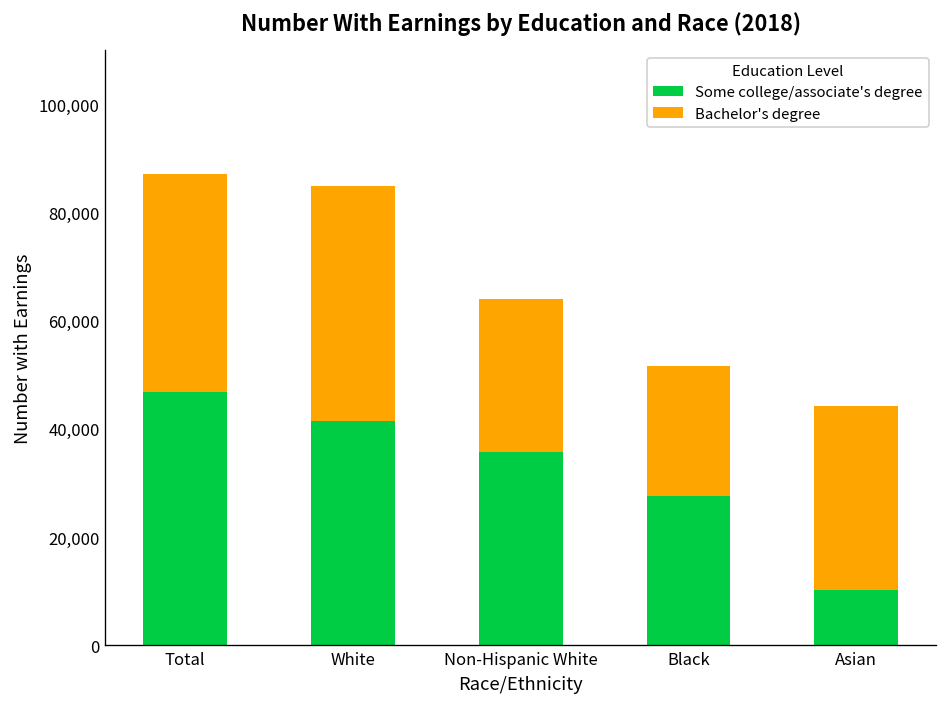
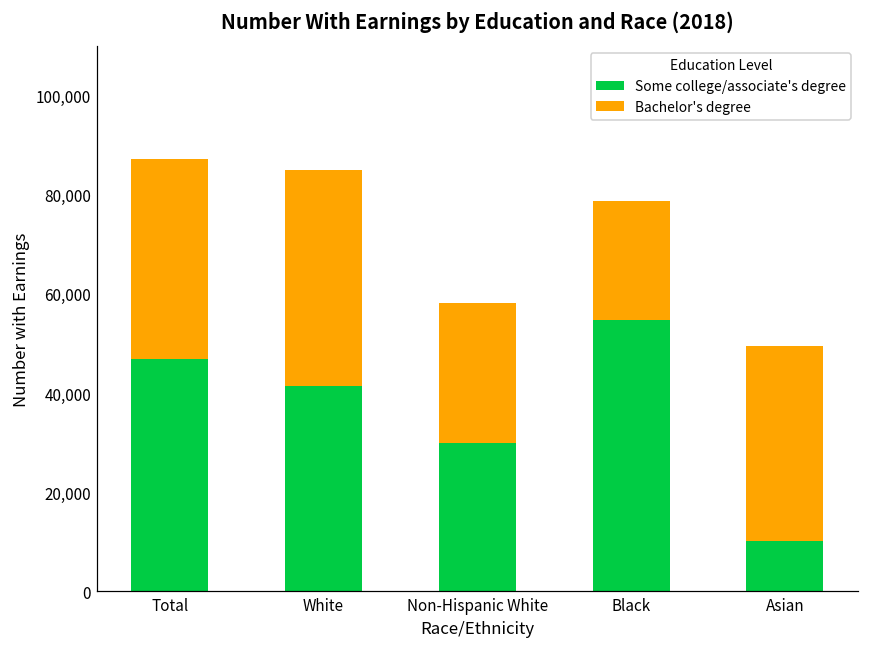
  {
    "Some college/associate's degree": {
      "Total": "47,000",
      "White": "41,000",
-     "Non-Hispanic White": "36,000",
-     "Black": "28,000",
+     "Non-Hispanic White": "30,000",
+     "Black": "55,000",
      "Asian": "10,000"
    },
    "Bachelor's degree": {
      "Total": "40,000",
      "White": "44,000",
      "Non-Hispanic White": "28,000",
      "Black": "24,000",
-     "Asian": "34,000"
+     "Asian": "39,000"
    }
  }
